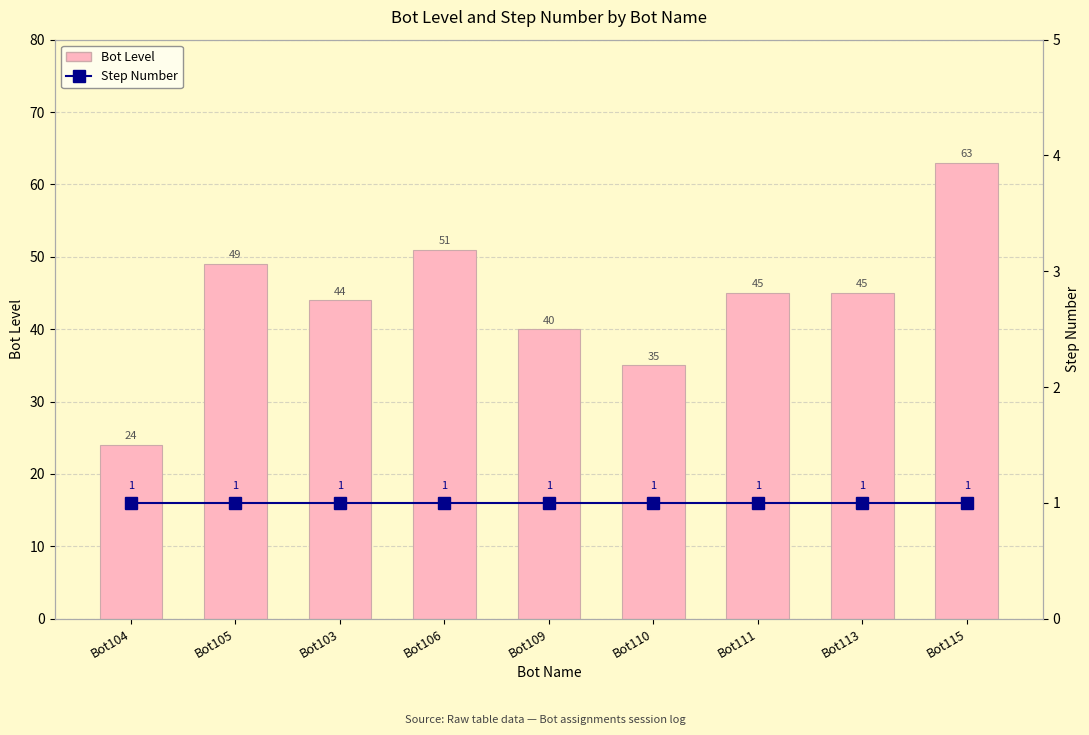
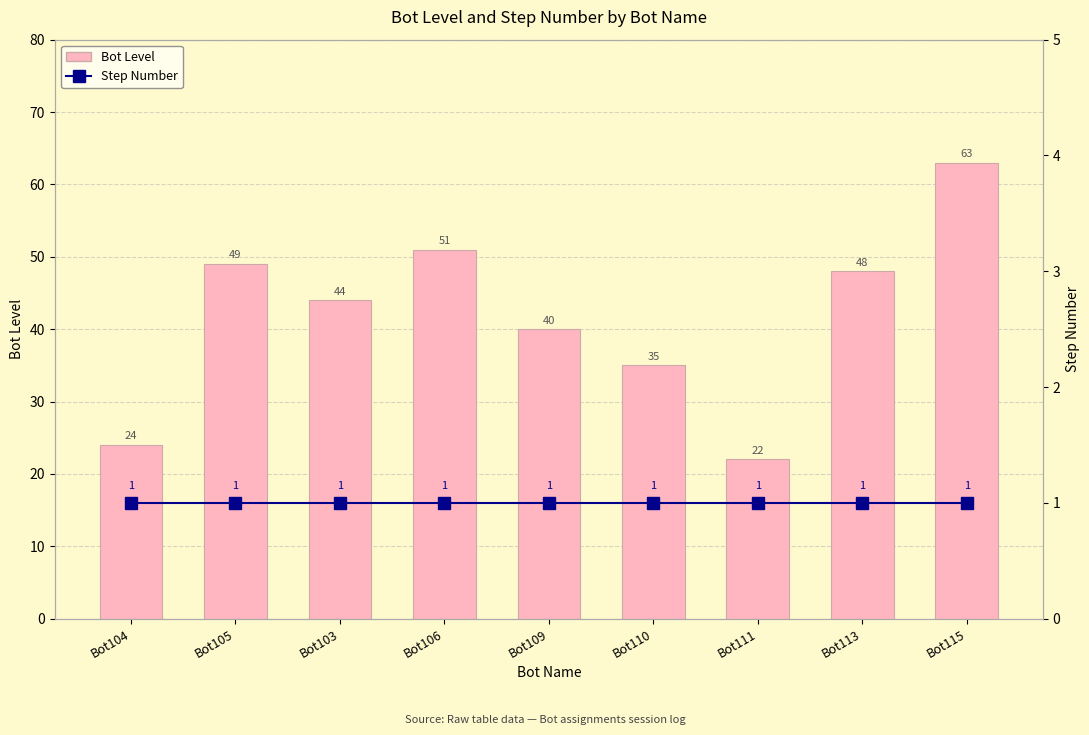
  {
    "Bot Level": {
      "Bot104": 24,
      "Bot105": 49,
      "Bot103": 44,
      "Bot106": 51,
      "Bot109": 40,
      "Bot110": 35,
-     "Bot111": 45,
-     "Bot113": 45,
+     "Bot111": 22,
+     "Bot113": 48,
      "Bot115": 63
    },
    "Step Number": {
      "Bot104": 1,
      "Bot105": 1,
      "Bot103": 1,
      "Bot106": 1,
      "Bot109": 1,
      "Bot110": 1,
      "Bot111": 1,
      "Bot113": 1,
      "Bot115": 1
    }
  }
